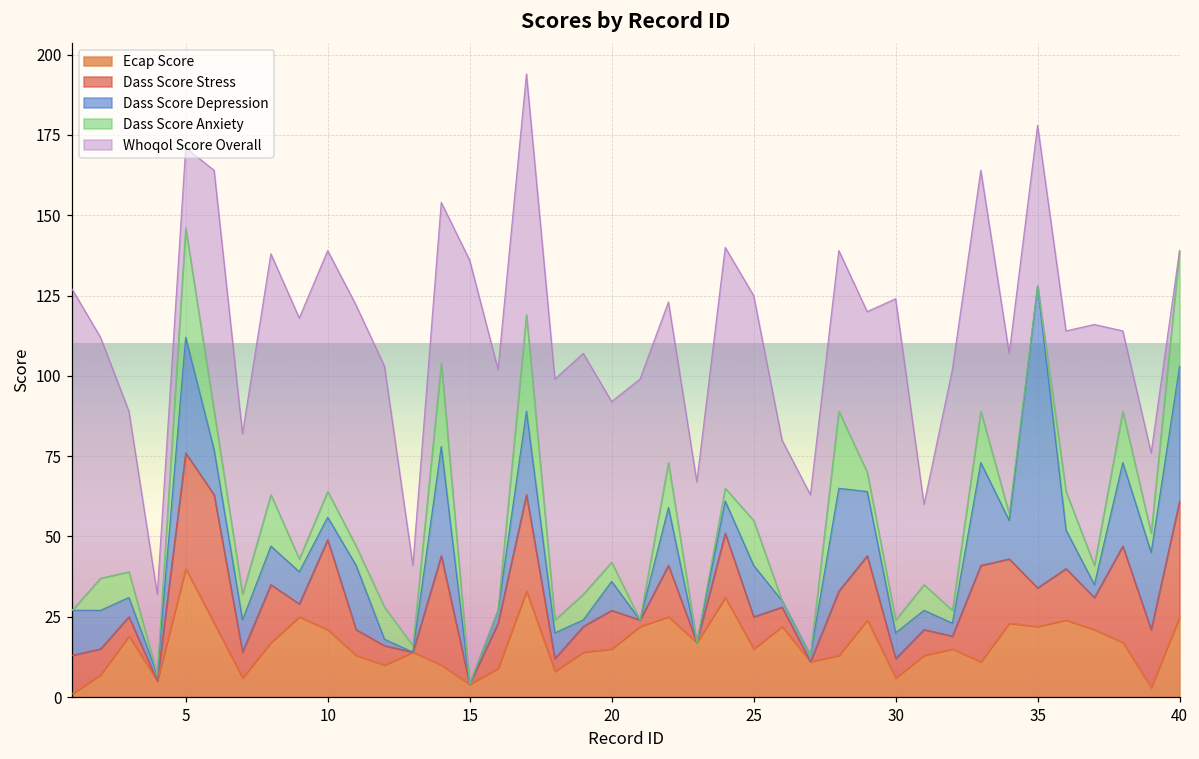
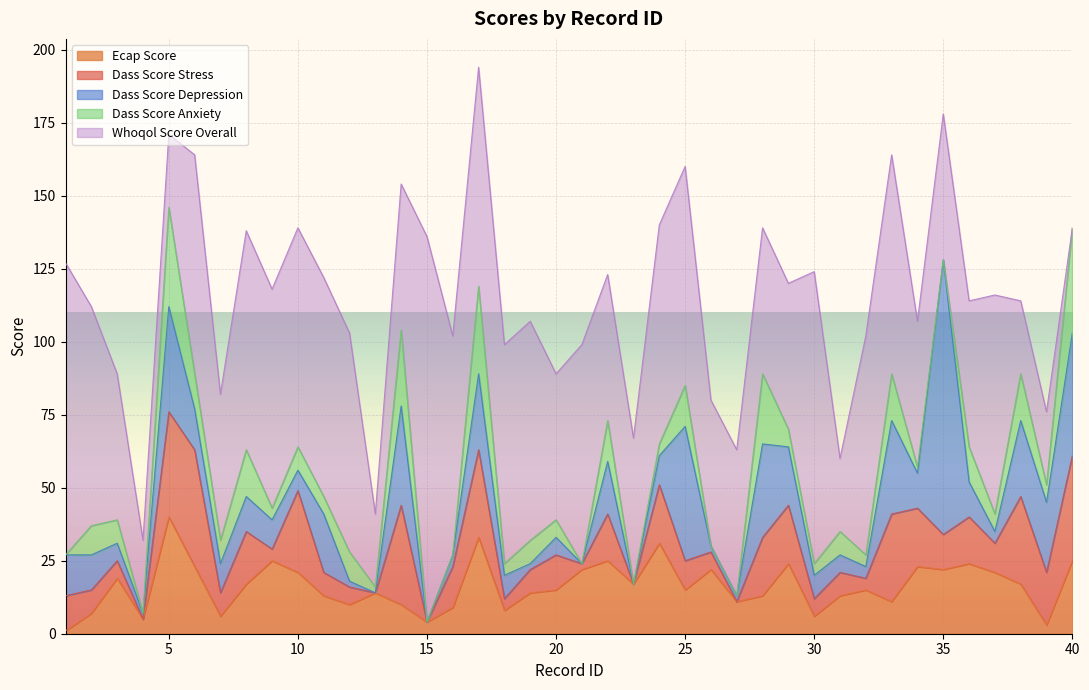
  {
    "Dass Score Depression": {
      "5": 36,
      "10": 7,
-     "20": 9,
-     "25": 16,
+     "20": 6,
+     "25": 46,
      "30": 8,
      "40": 42
    },
    "Dass Score Anxiety": {
      "5": 34,
      "10": 8,
      "20": 6,
      "25": 14,
      "30": 4
    },
    "Whoqol Score Overall": {
      "10": 75,
      "15": 132,
      "20": 50,
-     "25": 70,
+     "25": 75,
      "30": 100,
      "35": 50
    }
  }
